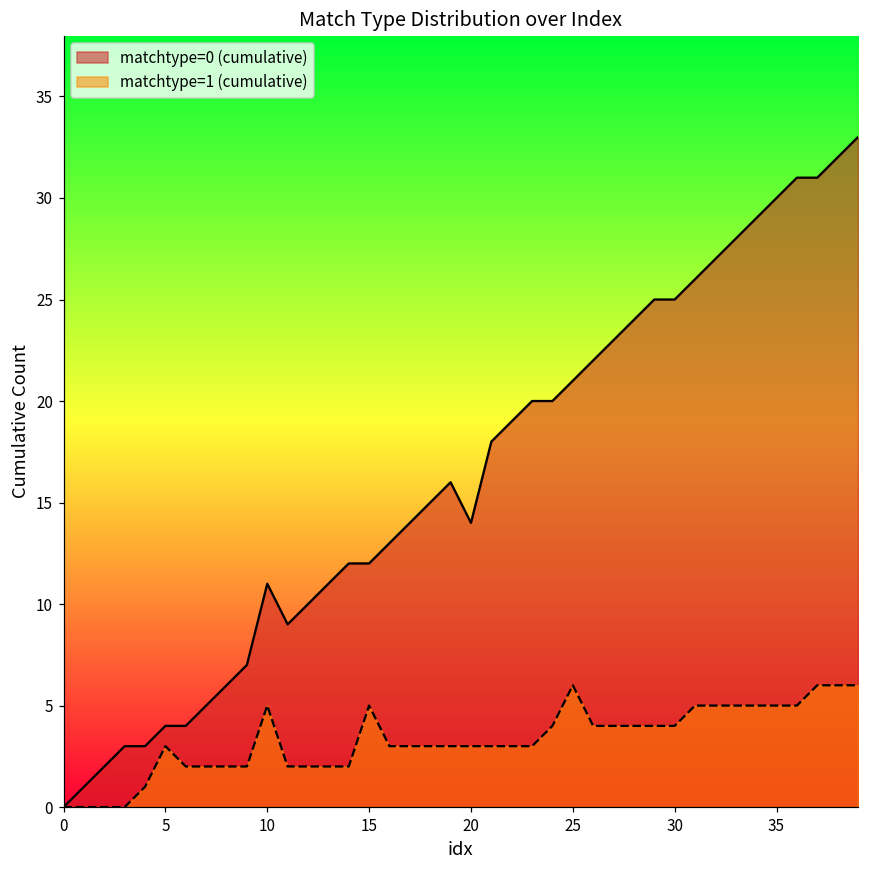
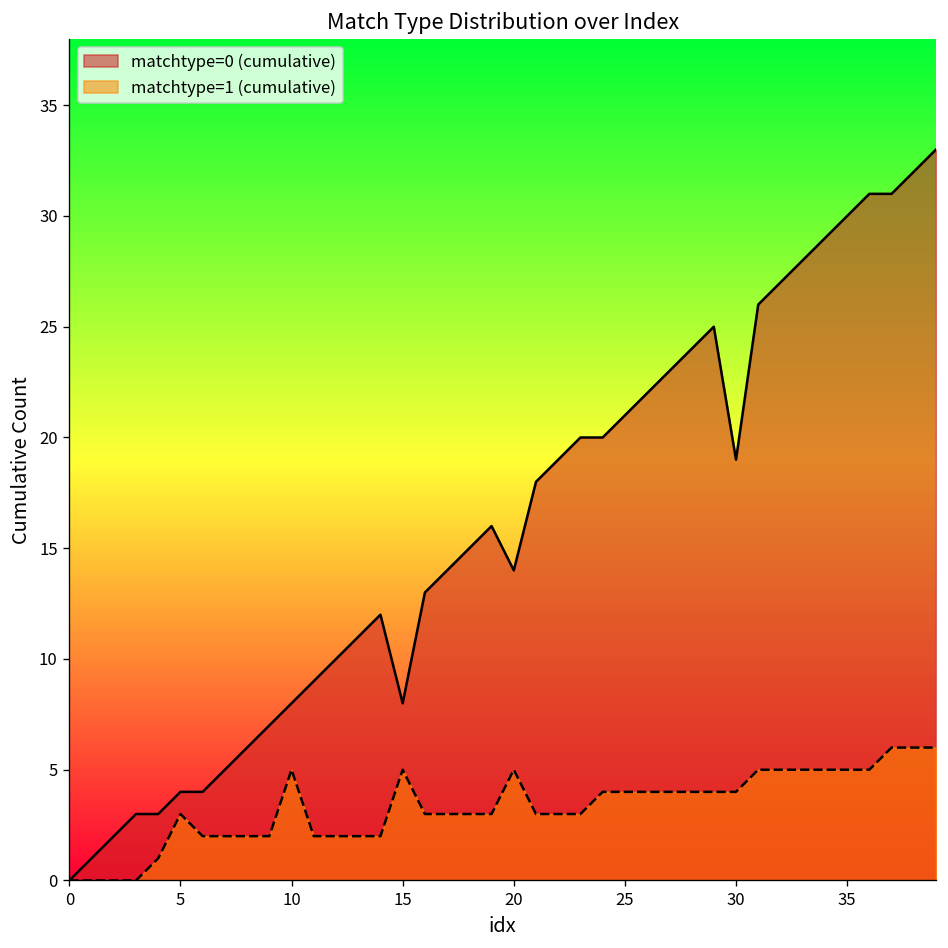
  {
    "matchtype=0 (cumulative)": {
      "5": 4,
-     "10": 11,
-     "15": 12,
+     "10": 8,
+     "15": 8,
      "20": 14,
      "25": 21,
-     "30": 25,
+     "30": 19,
      "35": 30
    },
    "matchtype=1 (cumulative)": {
      "5": 3,
      "10": 5,
      "15": 5,
-     "20": 3,
-     "25": 6,
+     "20": 5,
+     "25": 4,
      "30": 4,
      "35": 5
    }
  }
